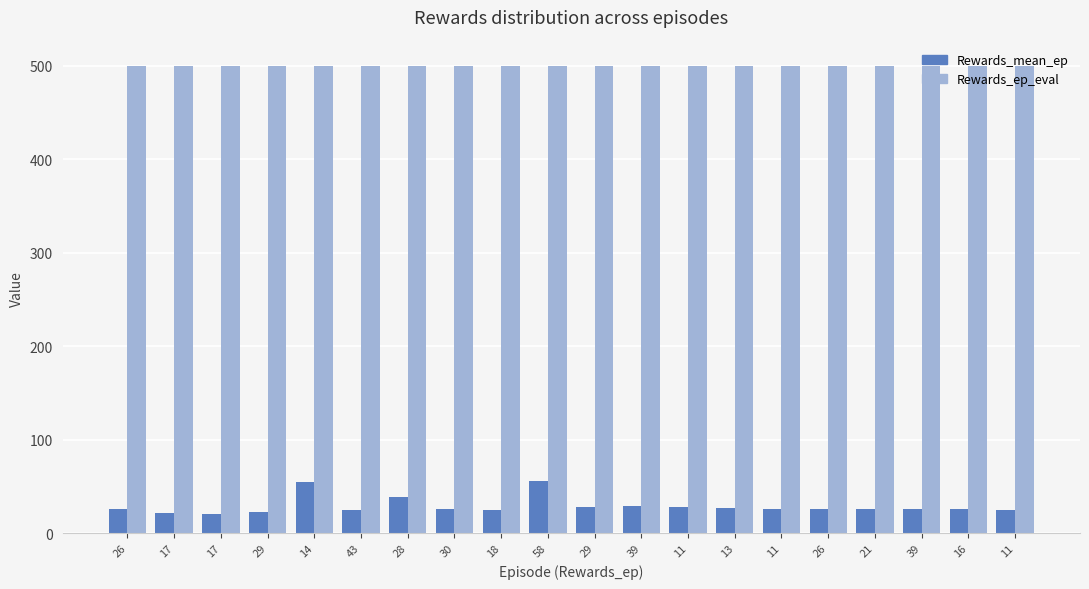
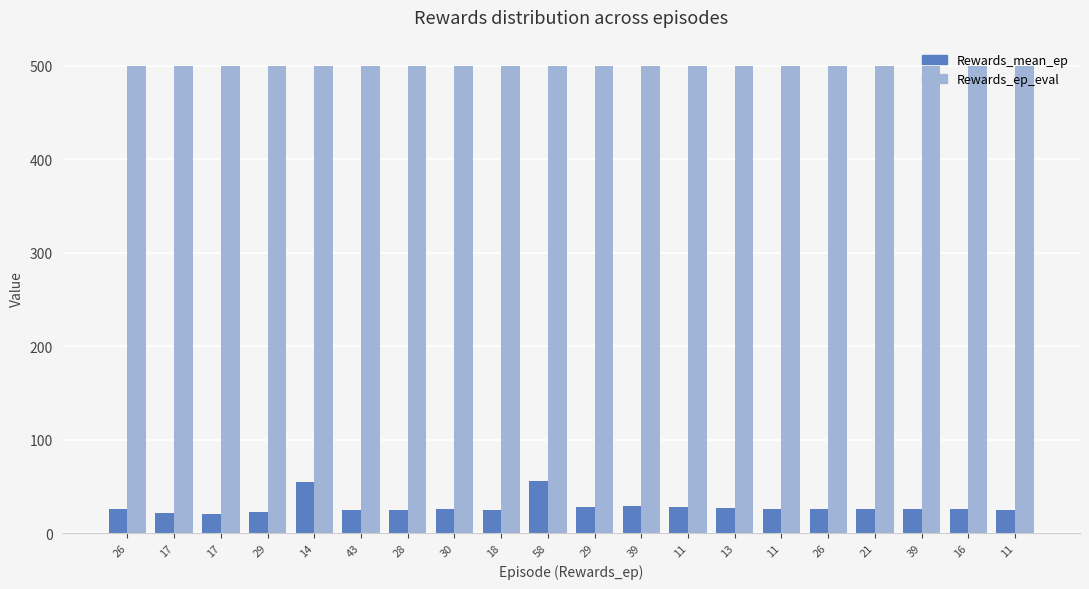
  {
    "Rewards_mean_ep": {
      "14": 50,
      "43": 20,
-     "28": 40,
+     "28": 20,
      "30": 30,
      "18": 20,
      "58": 60,
      "13": 30,
      "21": 30,
      "16": 30
    },
    "Rewards_ep_eval": {
      "14": 500,
      "43": 500,
      "28": 500,
      "30": 500,
      "18": 500,
      "58": 500,
      "13": 500,
      "21": 500,
      "16": 500
    }
  }
